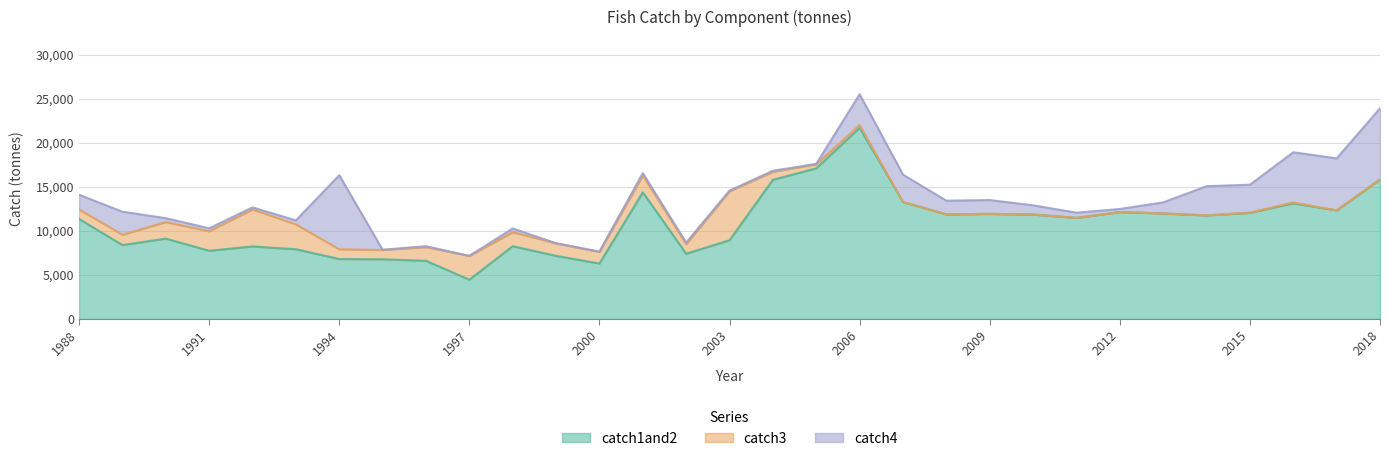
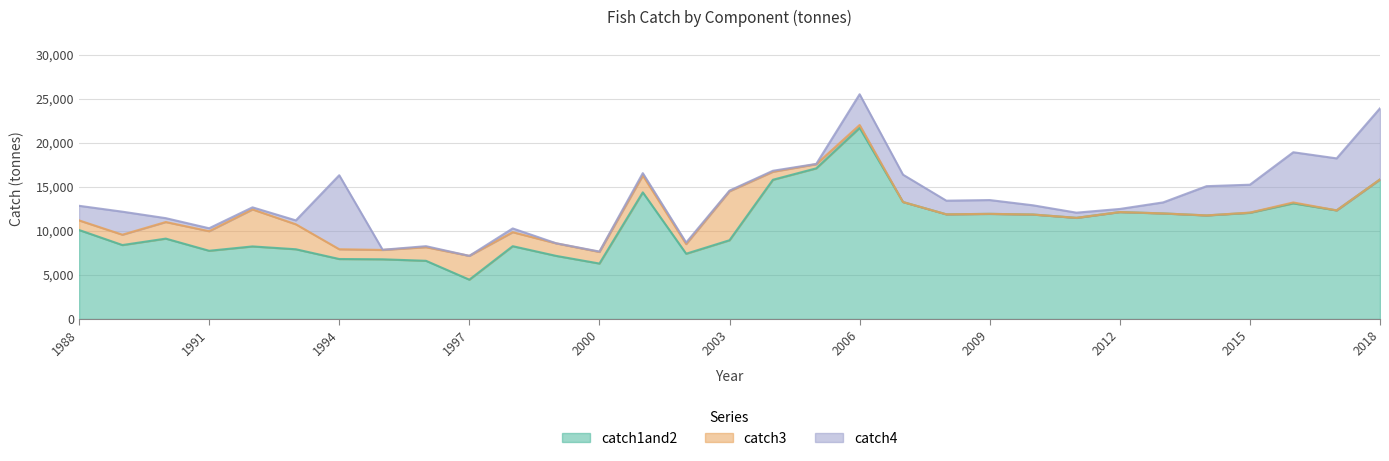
  {
    "catch1and2": {
-     "1988": "11,000",
+     "1988": "10,000",
      "1991": "8,000",
      "1994": "7,000",
      "1997": "4,000",
      "2000": "6,000",
      "2003": "9,000",
      "2006": "22,000"
    },
    "catch3": {
      "1988": "1,000",
      "1991": "2,000",
      "1994": "1,000",
      "2006": "0"
    },
    "catch4": {
      "1988": "2,000",
      "1991": "0",
      "1994": "8,000",
      "2006": "3,000",
      "2009": "2,000",
      "2012": "0",
      "2015": "3,000",
      "2018": "8,000"
    }
  }
